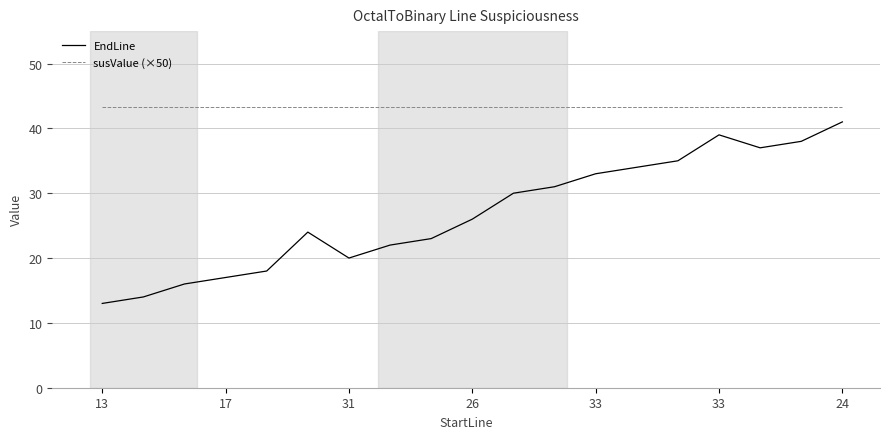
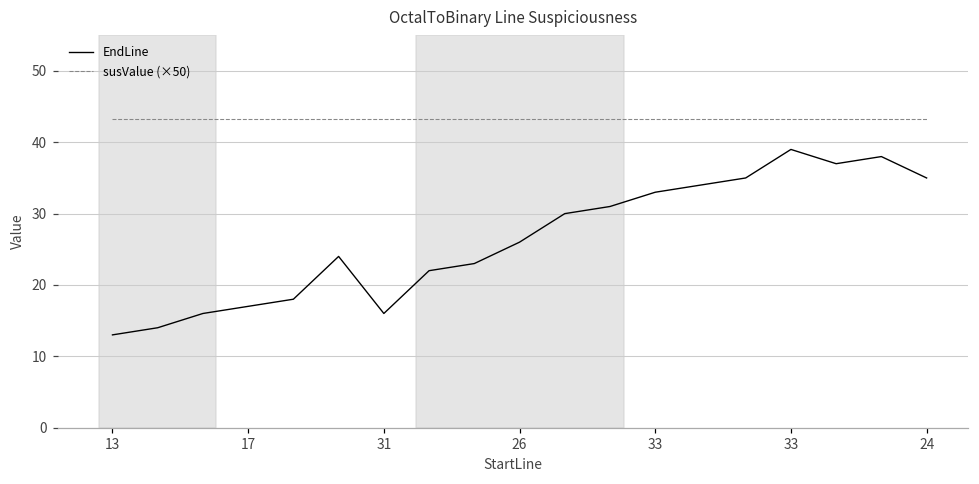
  {
    "EndLine": {
-     "31": 20,
+     "31": 16,
      "26": 26,
-     "24": 41
+     "24": 35
    },
    "susValue (×50)": {
      "31": 43,
      "26": 43,
      "24": 43
    }
  }
